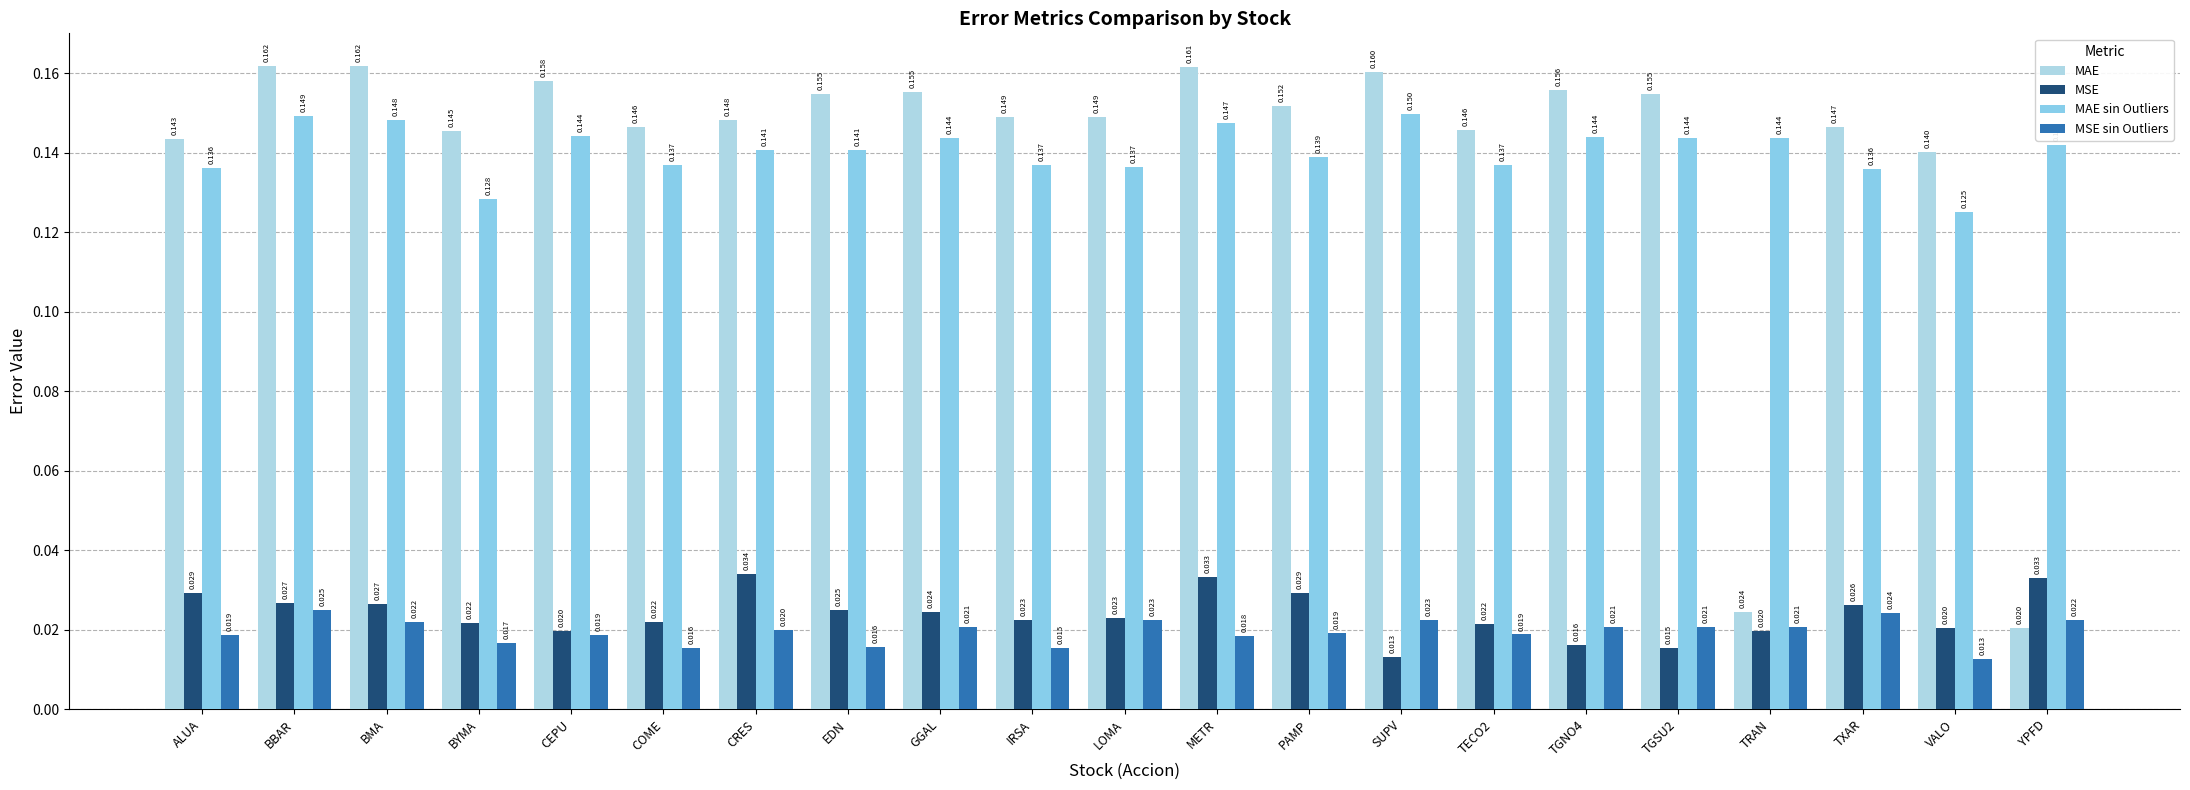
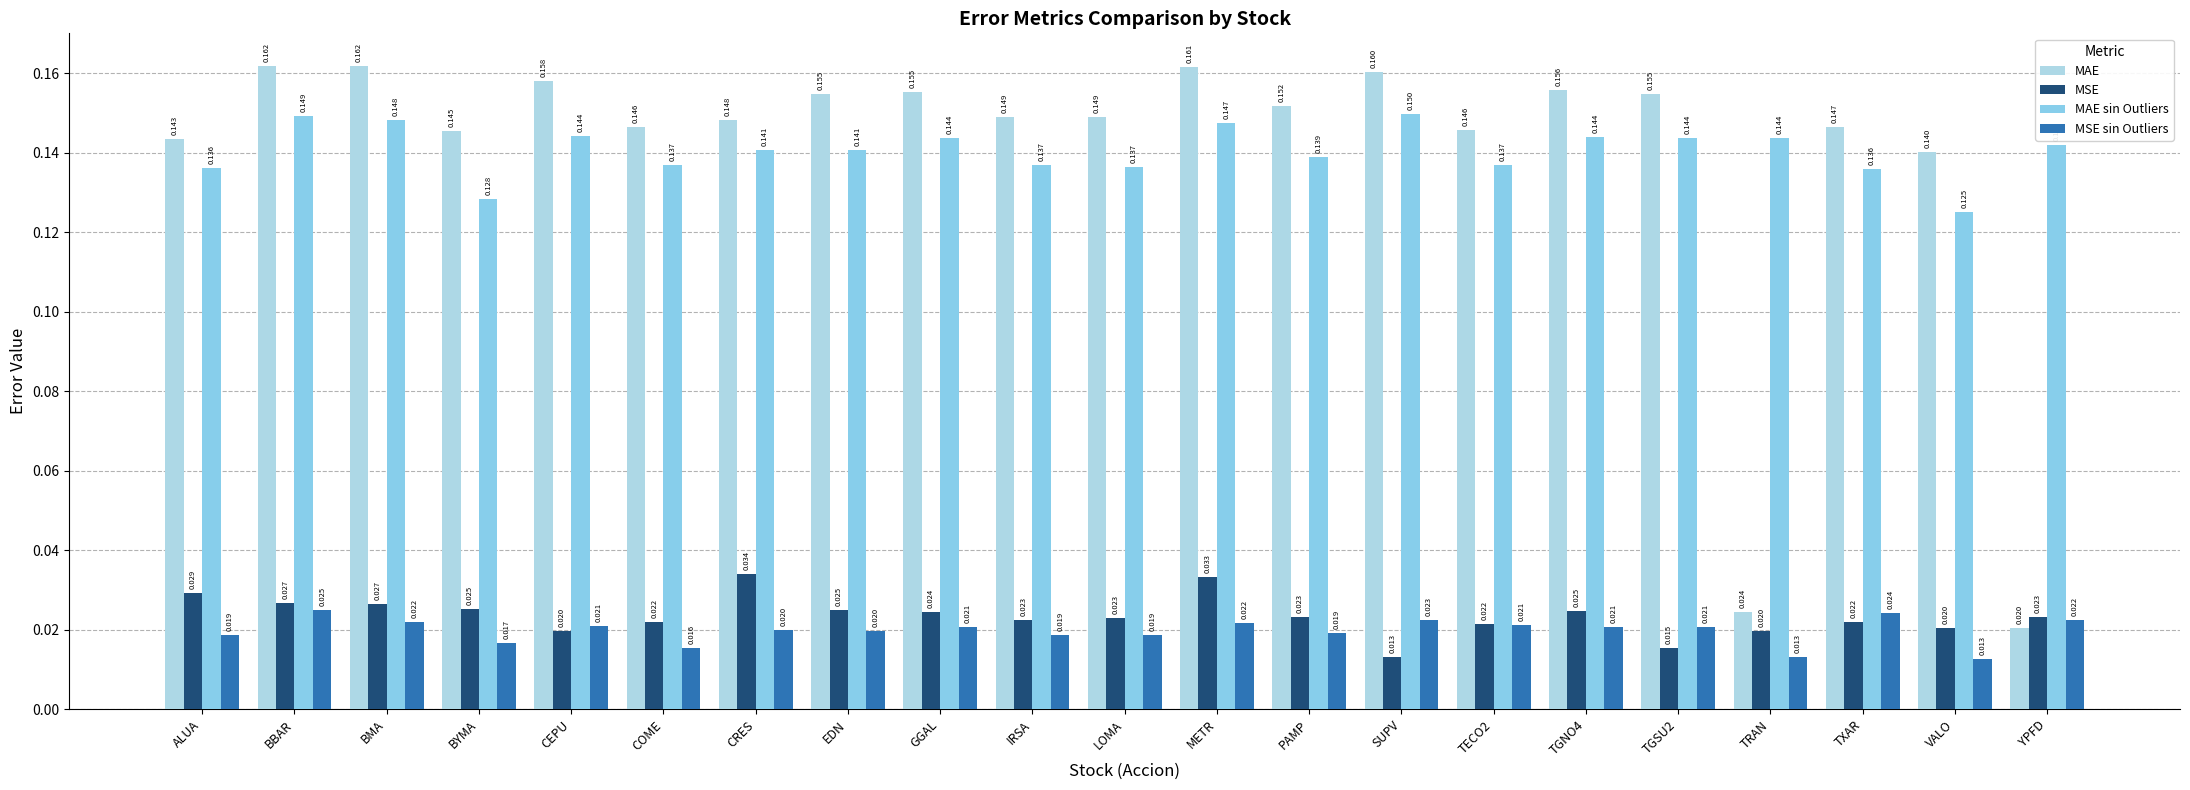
  {
    "MSE": {
      "ALUA": 0.029,
      "BBAR": 0.027,
      "BMA": 0.027,
-     "BYMA": 0.022,
+     "BYMA": 0.025,
      "CEPU": 0.020,
      "COME": 0.022,
      "CRES": 0.034,
      "EDN": 0.025,
      "GGAL": 0.024,
      "IRSA": 0.023,
      "LOMA": 0.023,
      "METR": 0.033,
-     "PAMP": 0.029,
+     "PAMP": 0.023,
      "SUPV": 0.013,
      "TECO2": 0.022,
-     "TGNO4": 0.016,
+     "TGNO4": 0.025,
      "TGSU2": 0.015,
      "TRAN": 0.020,
-     "TXAR": 0.026,
+     "TXAR": 0.022,
      "VALO": 0.020,
-     "YPFD": 0.033
+     "YPFD": 0.023
    },
    "MSE sin Outliers": {
      "ALUA": 0.019,
      "BBAR": 0.025,
      "BMA": 0.022,
      "BYMA": 0.017,
-     "CEPU": 0.019,
+     "CEPU": 0.021,
      "COME": 0.016,
      "CRES": 0.020,
-     "EDN": 0.016,
+     "EDN": 0.020,
      "GGAL": 0.021,
-     "IRSA": 0.015,
-     "LOMA": 0.023,
-     "METR": 0.018,
+     "IRSA": 0.019,
+     "LOMA": 0.019,
+     "METR": 0.022,
      "PAMP": 0.019,
      "SUPV": 0.023,
-     "TECO2": 0.019,
+     "TECO2": 0.021,
      "TGNO4": 0.021,
      "TGSU2": 0.021,
-     "TRAN": 0.021,
+     "TRAN": 0.013,
      "TXAR": 0.024,
      "VALO": 0.013,
      "YPFD": 0.022
    }
  }
